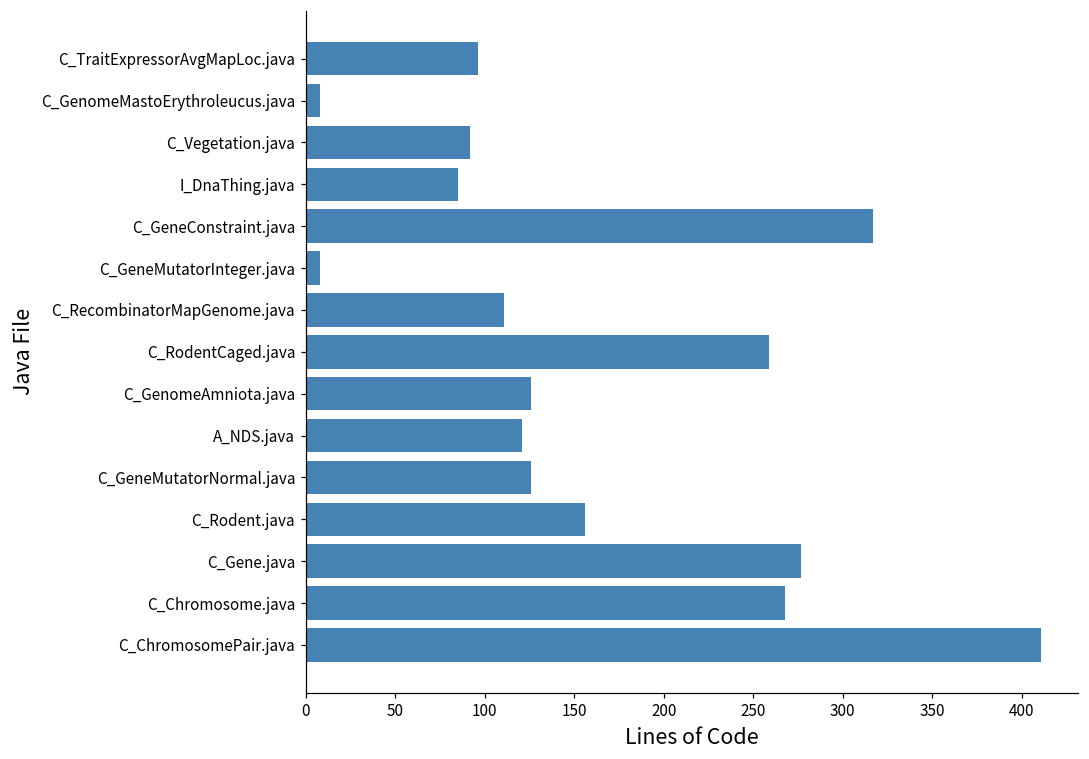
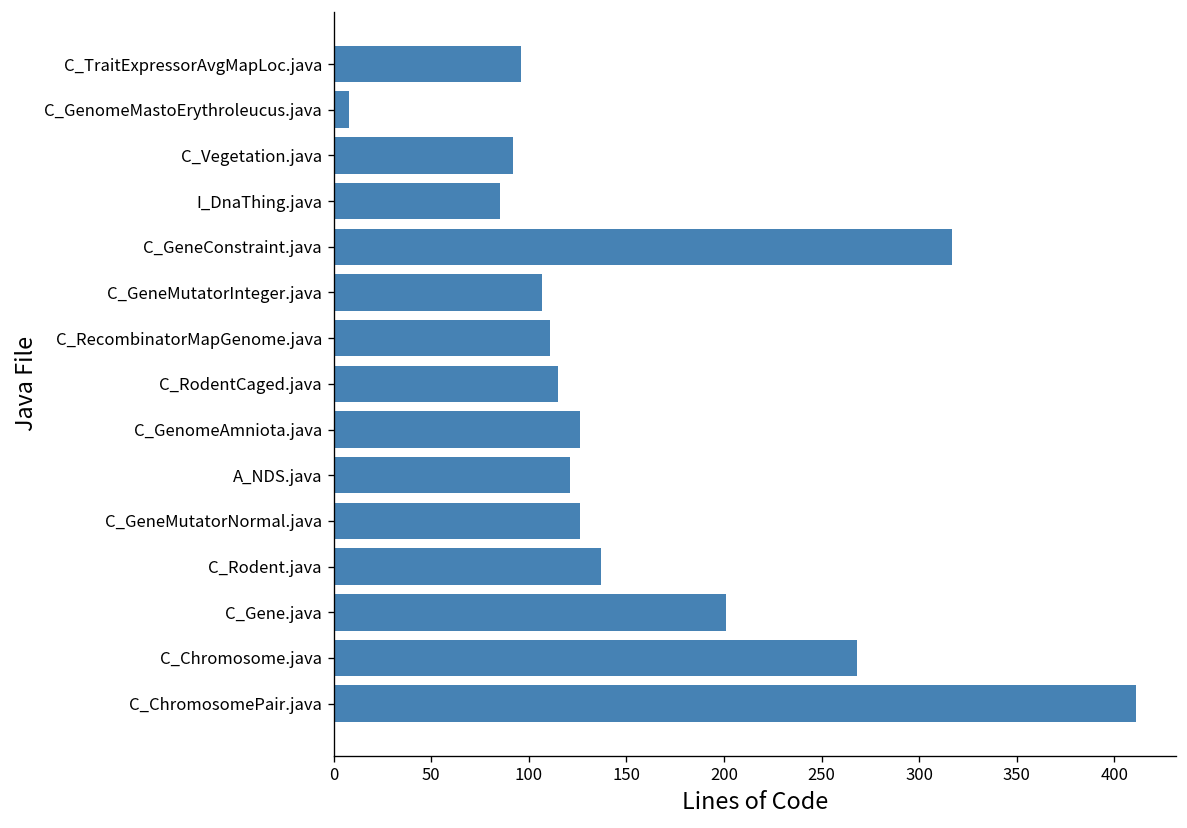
  {
    "C_TraitExpressorAvgMapLoc.java": 96,
    "C_GenomeMastoErythroleucus.java": 8,
    "C_Vegetation.java": 92,
    "I_DnaThing.java": 85,
    "C_GeneConstraint.java": 317,
-   "C_GeneMutatorInteger.java": 8,
+   "C_GeneMutatorInteger.java": 107,
    "C_RecombinatorMapGenome.java": 111,
-   "C_RodentCaged.java": 259,
+   "C_RodentCaged.java": 115,
    "C_GenomeAmniota.java": 126,
    "A_NDS.java": 121,
    "C_GeneMutatorNormal.java": 126,
-   "C_Rodent.java": 156,
-   "C_Gene.java": 277,
+   "C_Rodent.java": 137,
+   "C_Gene.java": 201,
    "C_Chromosome.java": 268,
    "C_ChromosomePair.java": 411
  }
